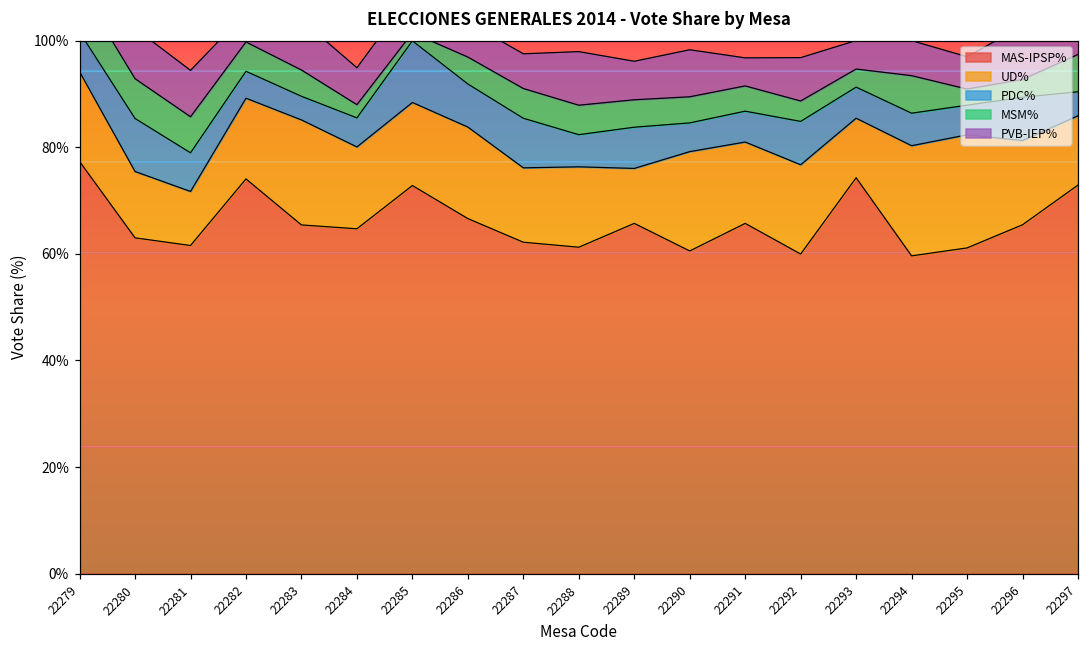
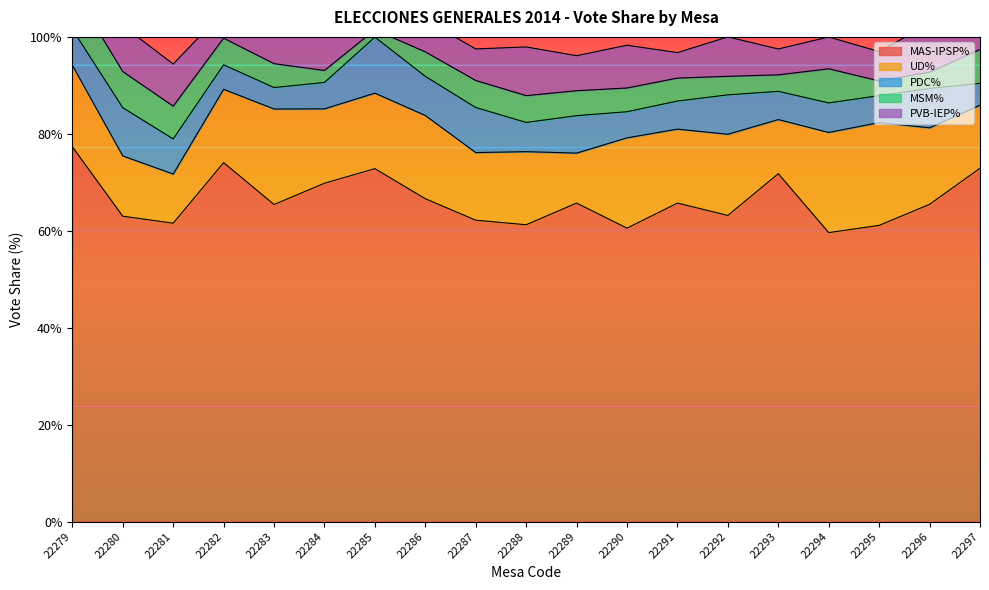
  {
    "MAS-IPSP%": {
      "22279": "77%",
      "22280": "63%",
      "22281": "62%",
      "22282": "74%",
      "22283": "65%",
-     "22284": "65%",
+     "22284": "70%",
      "22285": "73%",
      "22286": "67%",
      "22287": "62%",
      "22288": "61%",
      "22289": "66%",
      "22290": "61%",
      "22291": "66%",
-     "22292": "60%",
-     "22293": "74%",
+     "22292": "63%",
+     "22293": "72%",
      "22294": "60%",
      "22295": "61%",
      "22296": "65%",
      "22297": "73%"
    },
    "UD%": {
      "22279": "17%",
      "22280": "12%",
      "22281": "10%",
      "22282": "15%",
      "22283": "20%",
      "22284": "15%",
      "22285": "16%",
      "22286": "17%",
      "22287": "14%",
      "22288": "15%",
      "22289": "10%",
      "22290": "19%",
      "22291": "15%",
      "22292": "17%",
      "22293": "11%",
      "22294": "21%",
      "22296": "16%",
      "22297": "13%"
    },
    "PDC%": {
      "22280": "10%",
      "22281": "7%",
      "22282": "5%",
      "22283": "4%",
      "22284": "5%",
      "22285": "12%",
      "22286": "8%",
      "22287": "9%",
      "22288": "6%",
      "22289": "8%",
      "22290": "5%",
      "22291": "6%",
      "22292": "8%",
      "22293": "6%",
      "22294": "6%",
      "22297": "5%"
    },
    "MSM%": {
      "22280": "7%",
      "22281": "7%",
      "22282": "6%",
      "22283": "5%",
      "22284": "2%",
      "22286": "5%",
      "22287": "6%",
      "22288": "6%",
      "22289": "5%",
      "22290": "5%",
      "22291": "5%",
      "22292": "4%",
      "22293": "3%",
      "22294": "7%",
      "22297": "7%"
    },
    "PVB-IEP%": {
      "22281": "9%",
      "22284": "7%",
      "22287": "7%",
      "22288": "10%",
      "22289": "7%",
      "22290": "9%",
      "22291": "5%",
      "22292": "8%",
      "22293": "5%",
      "22294": "7%"
    }
  }
